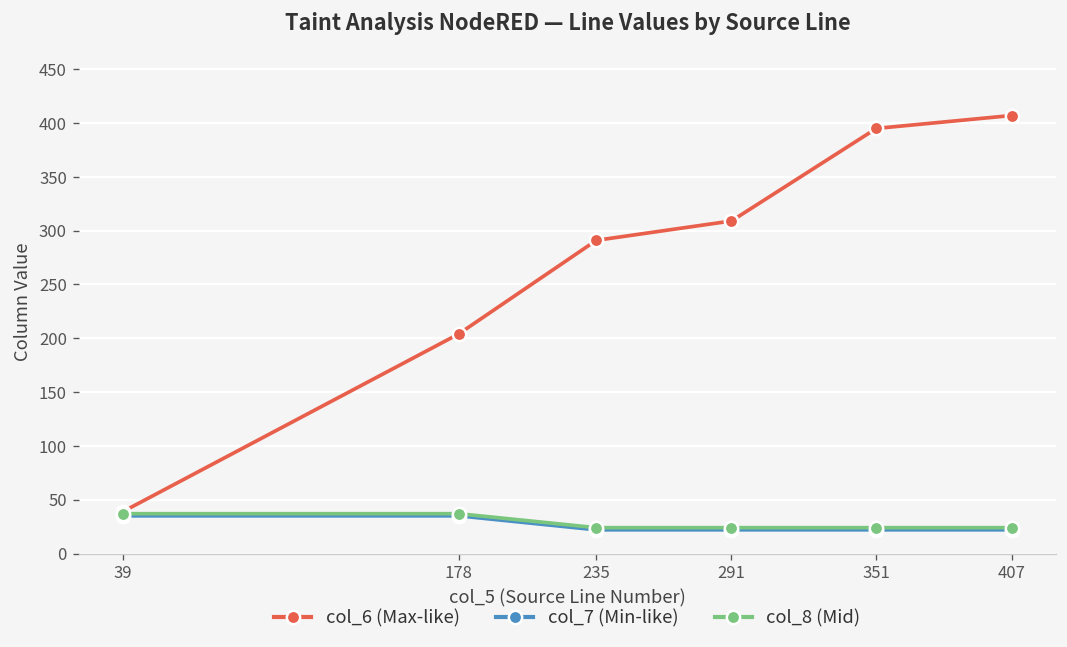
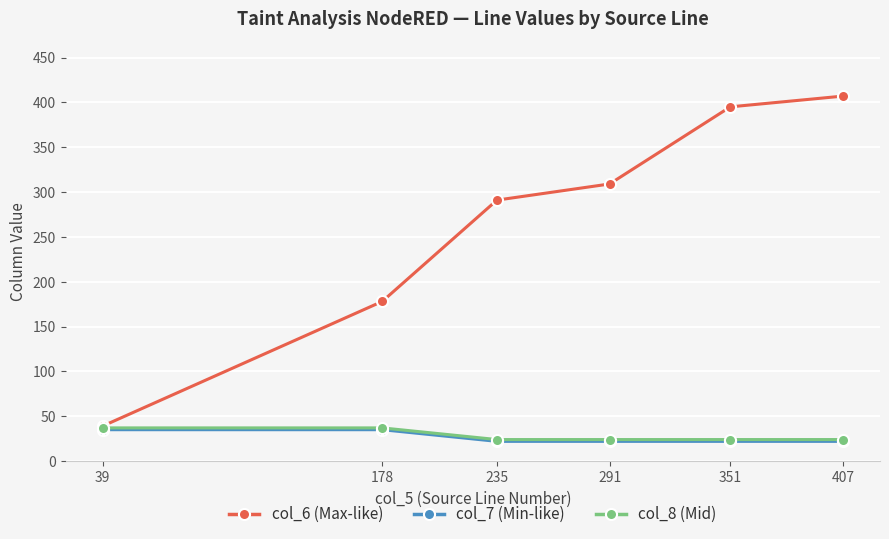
  {
    "col_6 (Max-like)": {
-     "178": 200,
+     "178": 180,
      "235": 290,
      "291": 310,
      "351": 400,
      "407": 410
    }
  }
